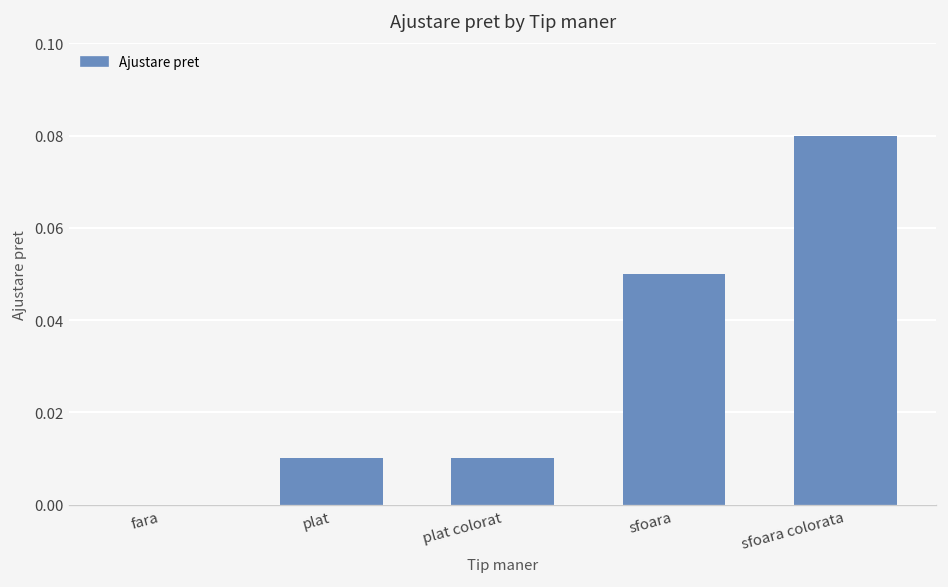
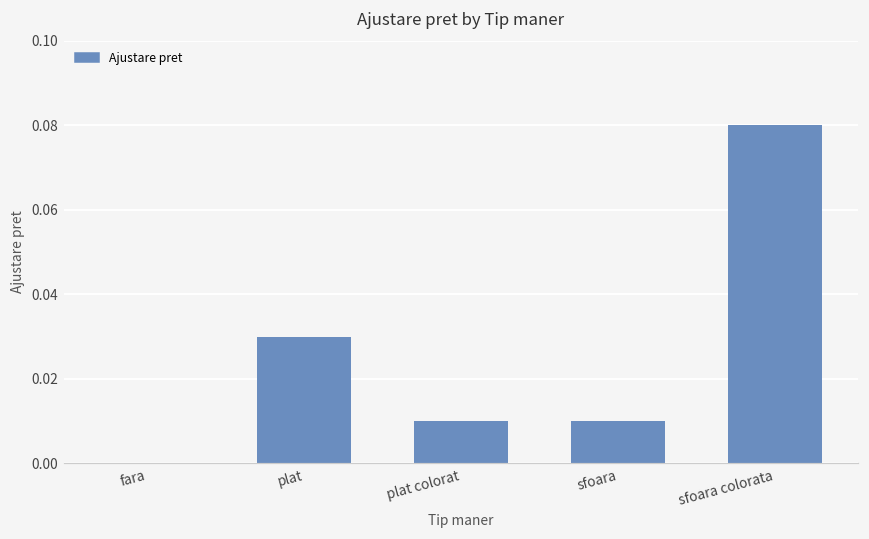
  {
    "fara": 0.00,
-   "plat": 0.01,
+   "plat": 0.03,
    "plat colorat": 0.01,
-   "sfoara": 0.05,
+   "sfoara": 0.01,
    "sfoara colorata": 0.08
  }
